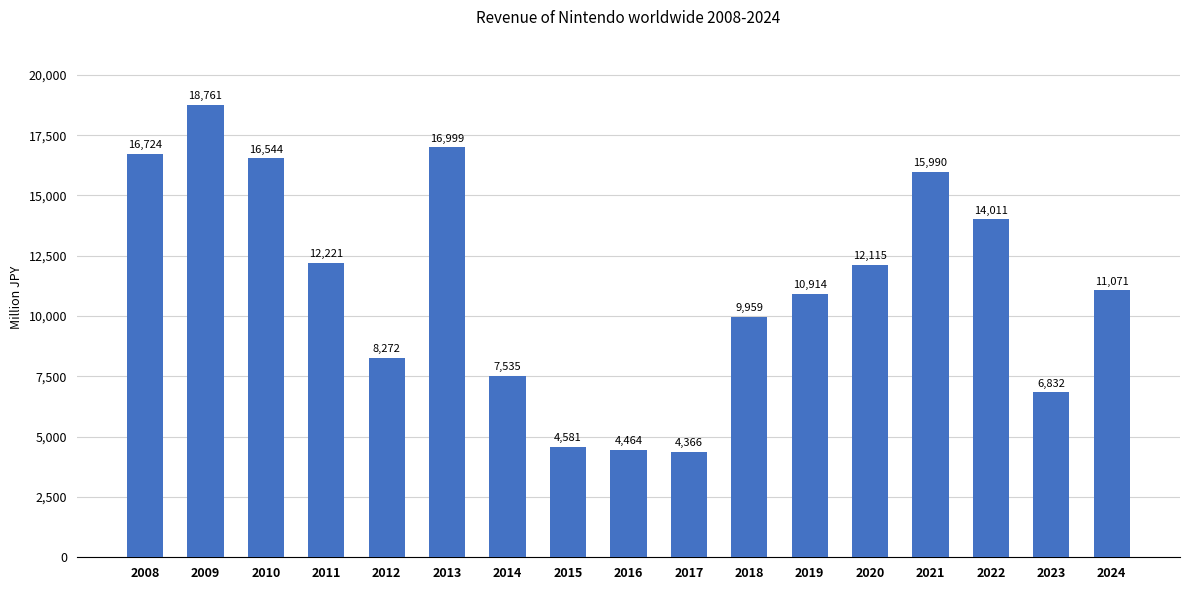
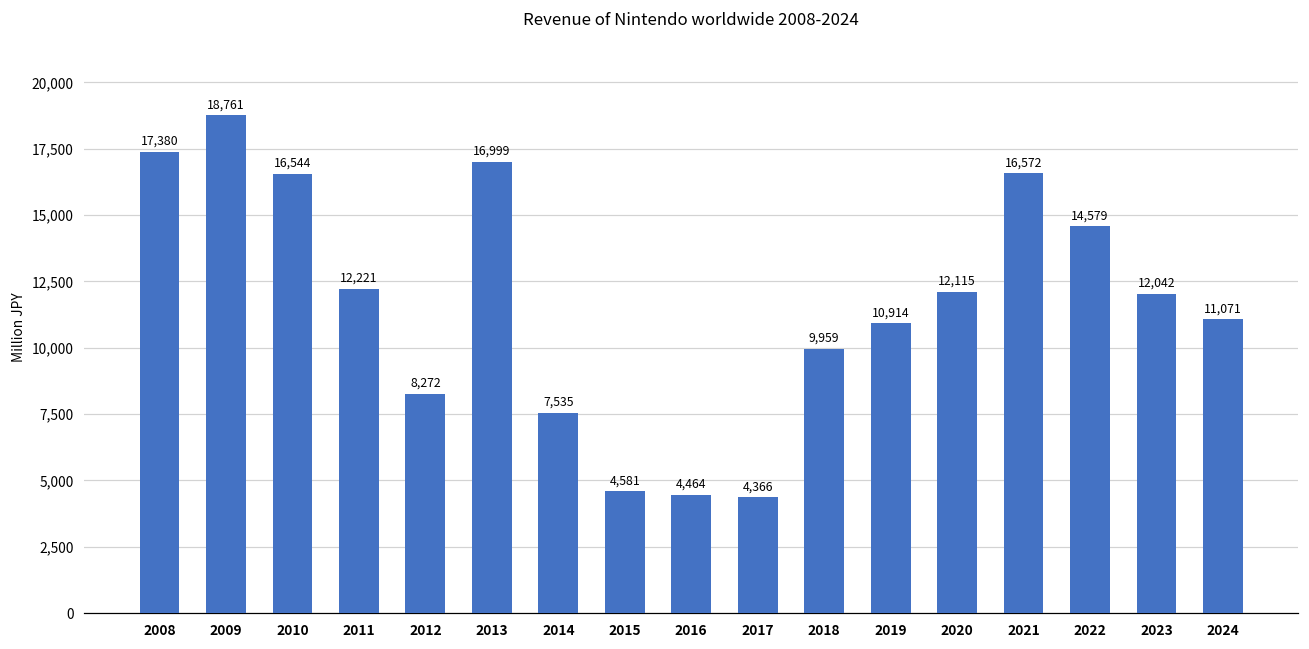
  {
-   "2008": "16,724",
+   "2008": "17,380",
    "2009": "18,761",
    "2010": "16,544",
    "2011": "12,221",
    "2012": "8,272",
    "2013": "16,999",
    "2014": "7,535",
    "2015": "4,581",
    "2016": "4,464",
    "2017": "4,366",
    "2018": "9,959",
    "2019": "10,914",
    "2020": "12,115",
-   "2021": "15,990",
-   "2022": "14,011",
-   "2023": "6,832",
+   "2021": "16,572",
+   "2022": "14,579",
+   "2023": "12,042",
    "2024": "11,071"
  }
